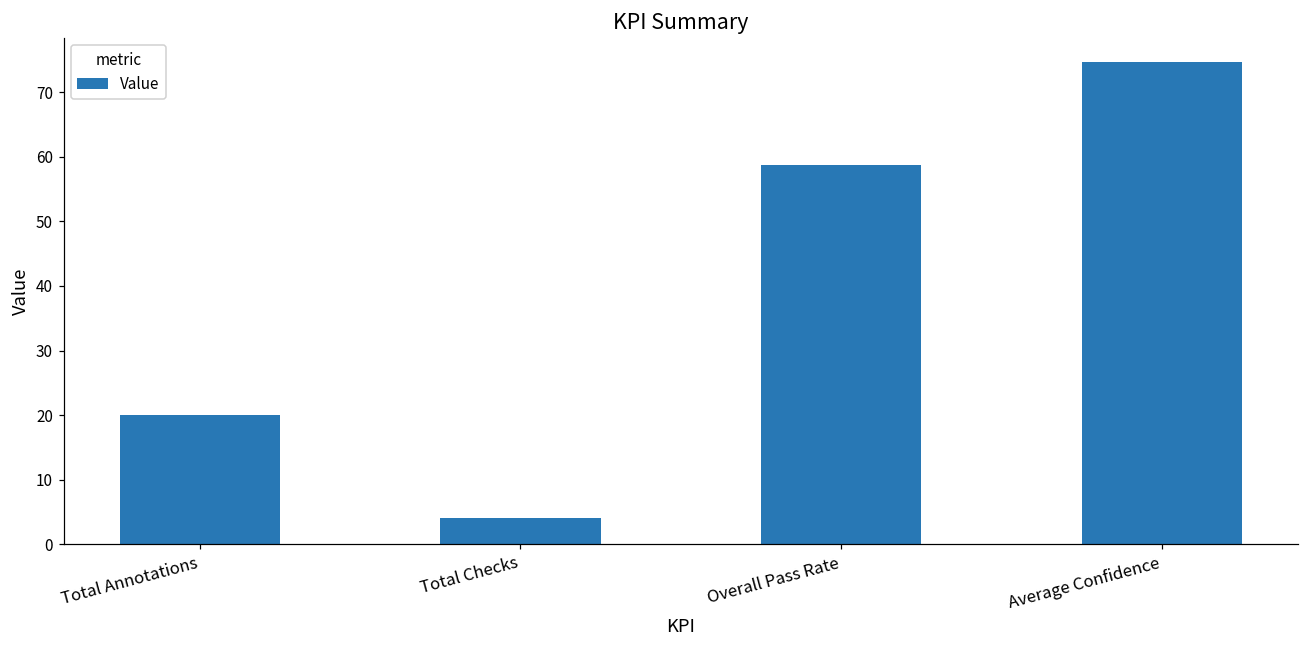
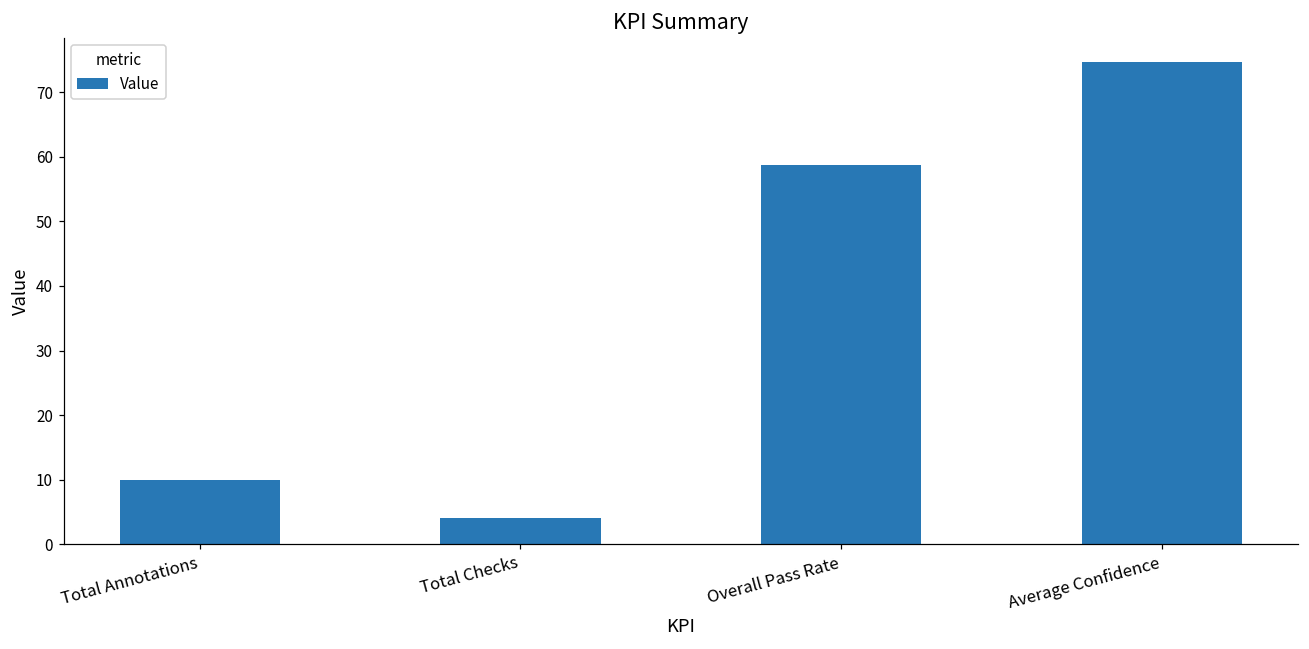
  {
-   "Total Annotations": 20,
+   "Total Annotations": 10,
    "Total Checks": 4,
    "Overall Pass Rate": 59,
    "Average Confidence": 75
  }
